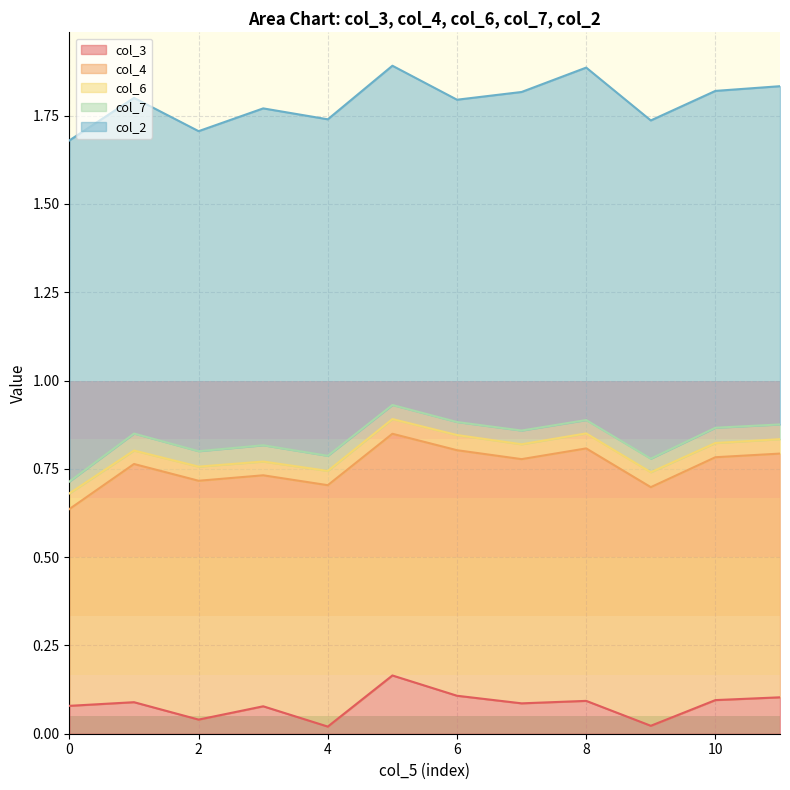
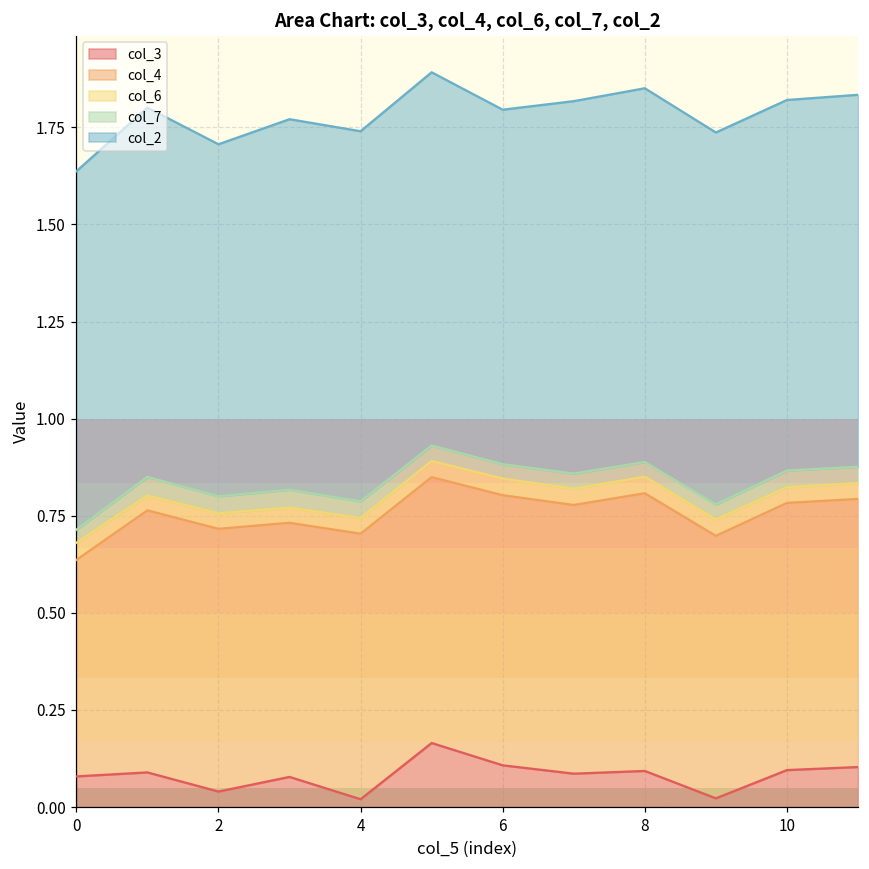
  {
    "col_7": {
      "0": 0.03,
      "2": 0.04,
      "4": 0.04,
      "6": 0.04,
      "8": 0.04,
      "10": 0.04
    },
    "col_2": {
-     "0": 0.97,
+     "0": 0.92,
      "2": 0.91,
      "4": 0.95,
      "6": 0.91,
-     "8": 1.00,
+     "8": 0.96,
      "10": 0.95
    }
  }
